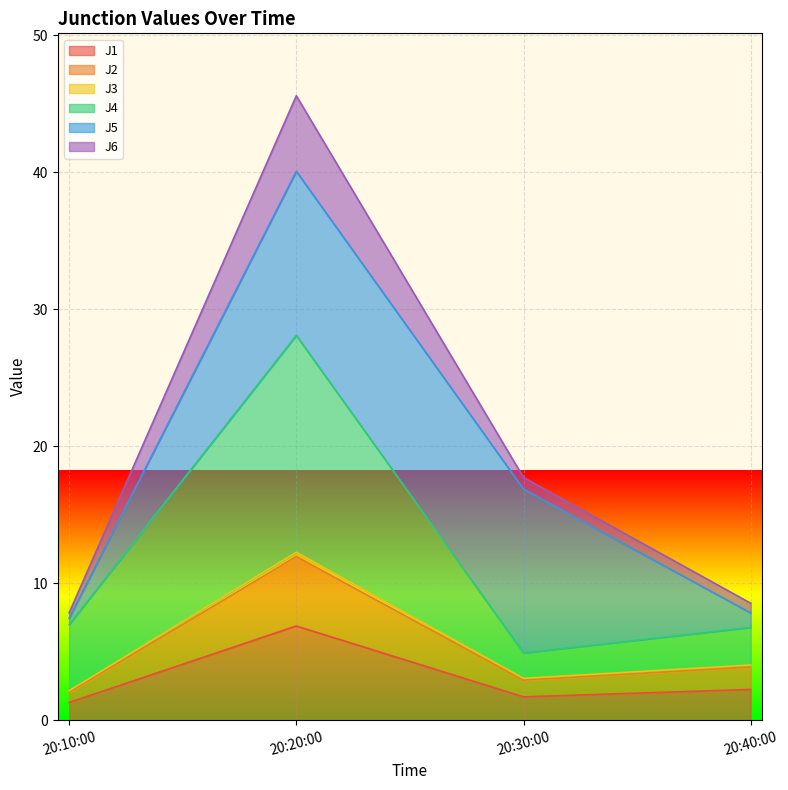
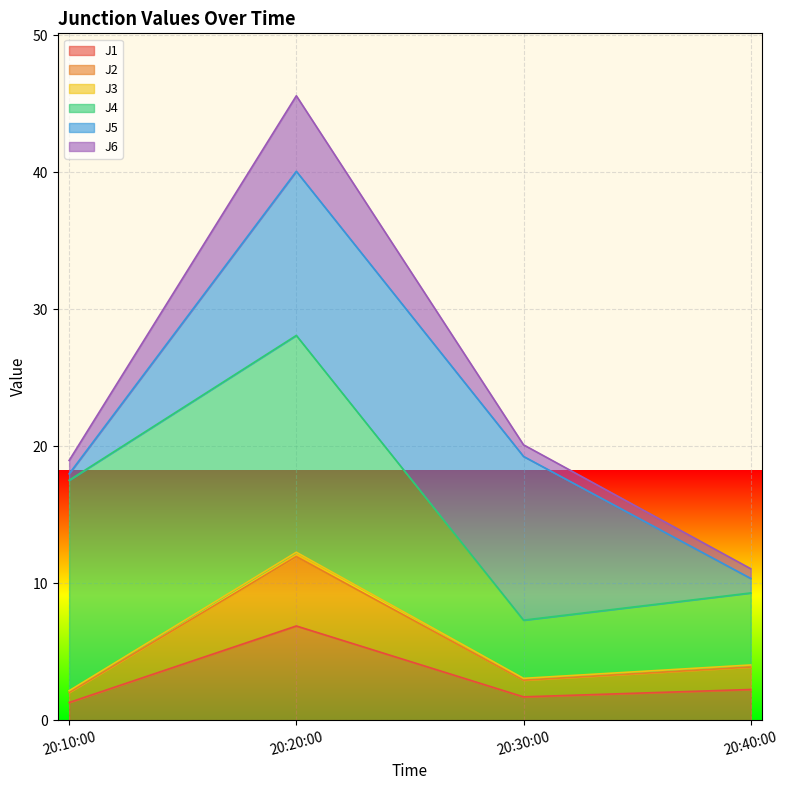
  {
    "J3": {
      "20:20:00": 0.3
    },
    "J4": {
-     "20:10:00": 4.8,
+     "20:10:00": 15.4,
      "20:20:00": 15.8,
-     "20:30:00": 1.9,
-     "20:40:00": 2.7
+     "20:30:00": 4.3,
+     "20:40:00": 5.3
    },
    "J5": {
      "20:10:00": 0.5,
      "20:20:00": 12.0,
      "20:30:00": 12.0,
      "20:40:00": 1.1
    },
    "J6": {
-     "20:10:00": 0.4,
+     "20:10:00": 1.0,
      "20:20:00": 5.5,
      "20:30:00": 0.8,
      "20:40:00": 0.7
    }
  }
